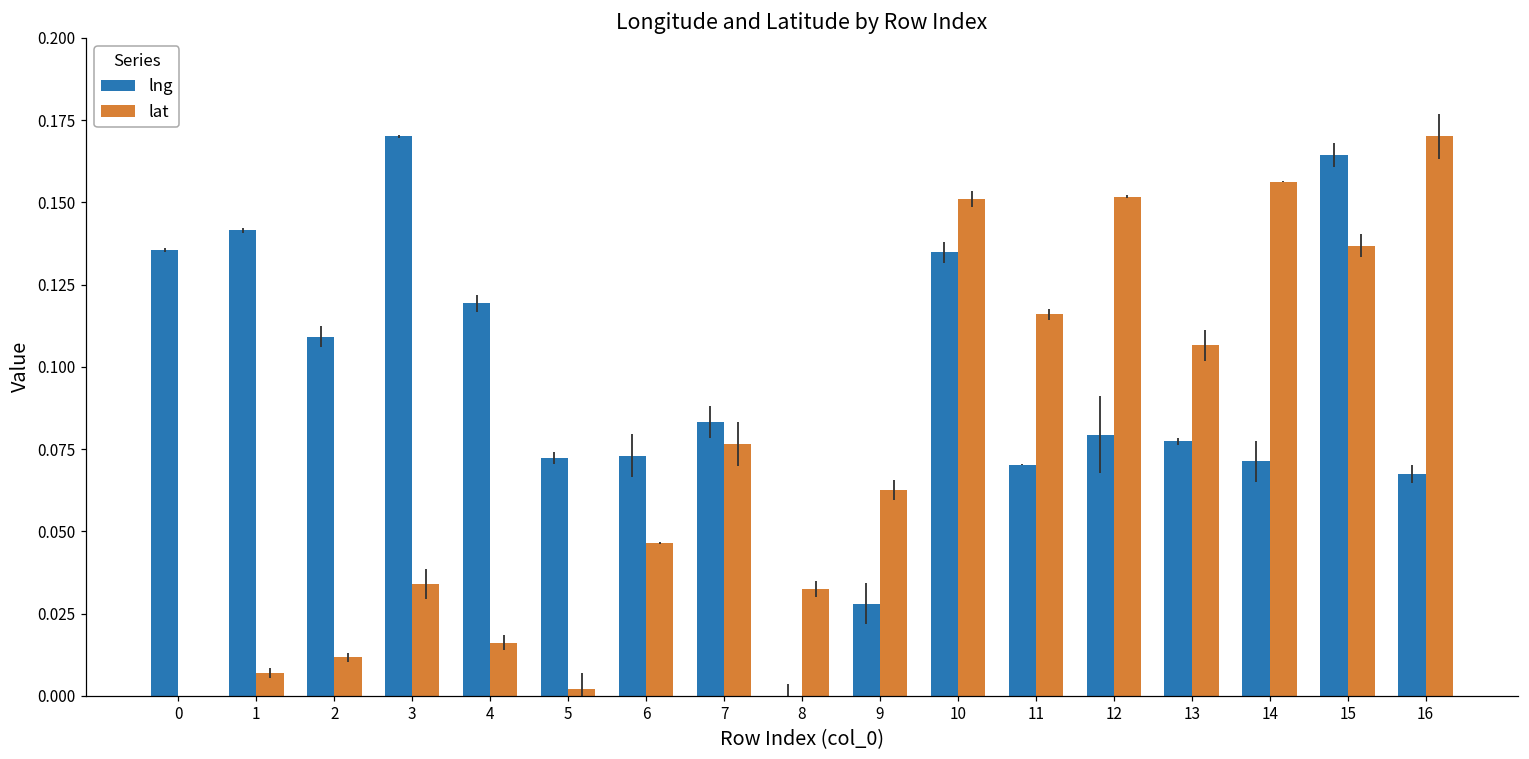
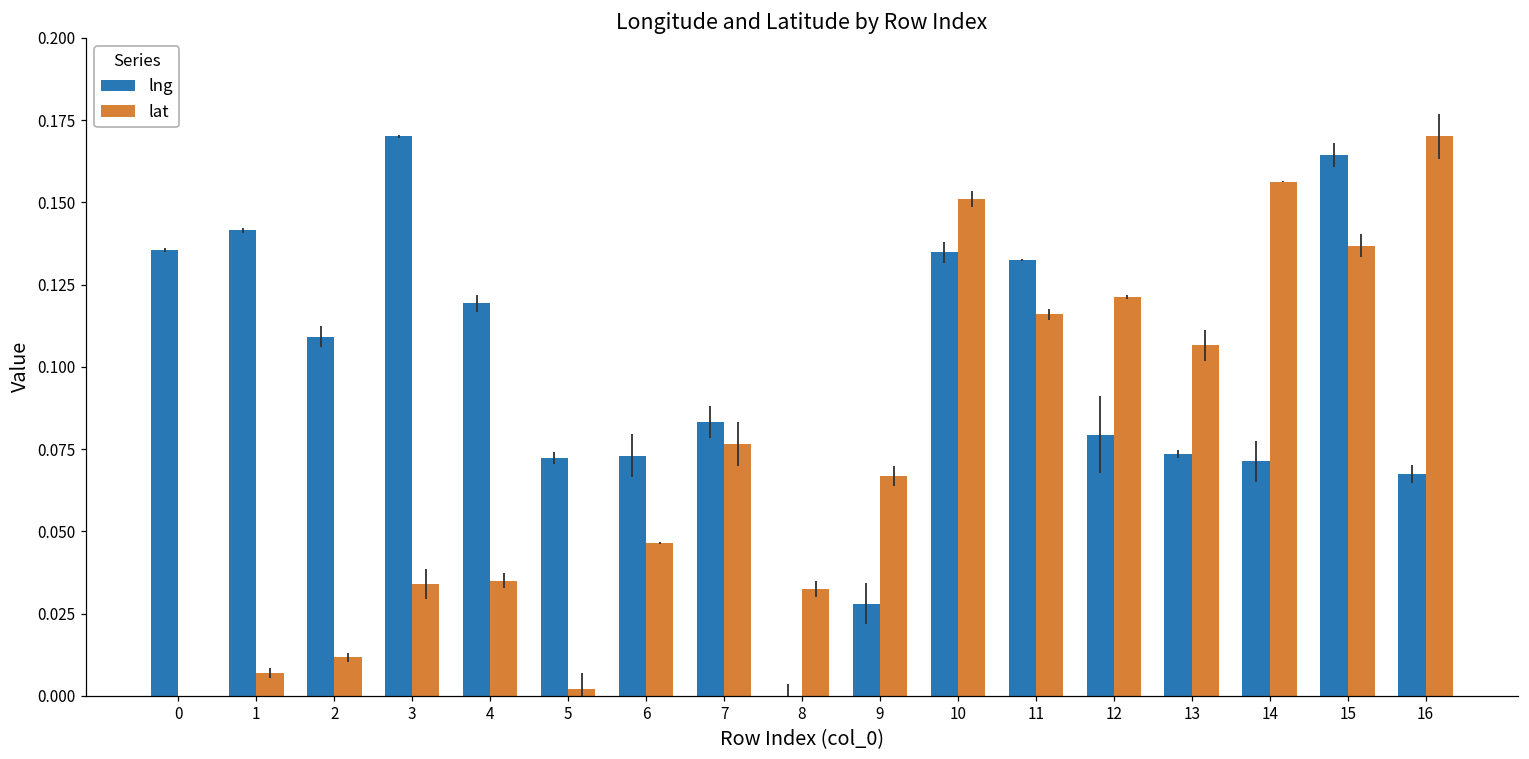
  {
    "lng": {
      "0": 0.136,
      "1": 0.141,
      "2": 0.109,
      "3": 0.170,
      "4": 0.119,
      "5": 0.072,
      "6": 0.073,
      "7": 0.083,
      "8": 0.000,
      "9": 0.028,
      "10": 0.135,
-     "11": 0.070,
+     "11": 0.132,
      "12": 0.079,
-     "13": 0.077,
+     "13": 0.073,
      "14": 0.071,
      "15": 0.164,
      "16": 0.067
    },
    "lat": {
      "0": 0.000,
      "1": 0.007,
      "2": 0.012,
      "3": 0.034,
-     "4": 0.016,
+     "4": 0.035,
      "5": 0.002,
      "6": 0.046,
      "7": 0.077,
      "8": 0.033,
-     "9": 0.063,
+     "9": 0.067,
      "10": 0.151,
      "11": 0.116,
-     "12": 0.152,
+     "12": 0.121,
      "13": 0.107,
      "14": 0.156,
      "15": 0.137,
      "16": 0.170
    }
  }
